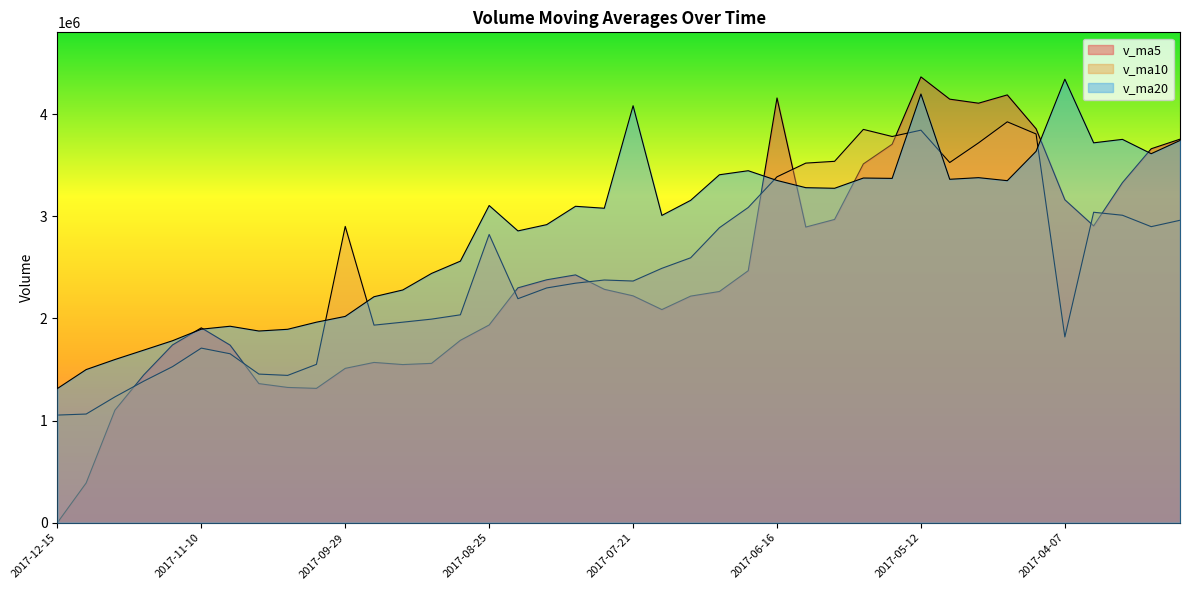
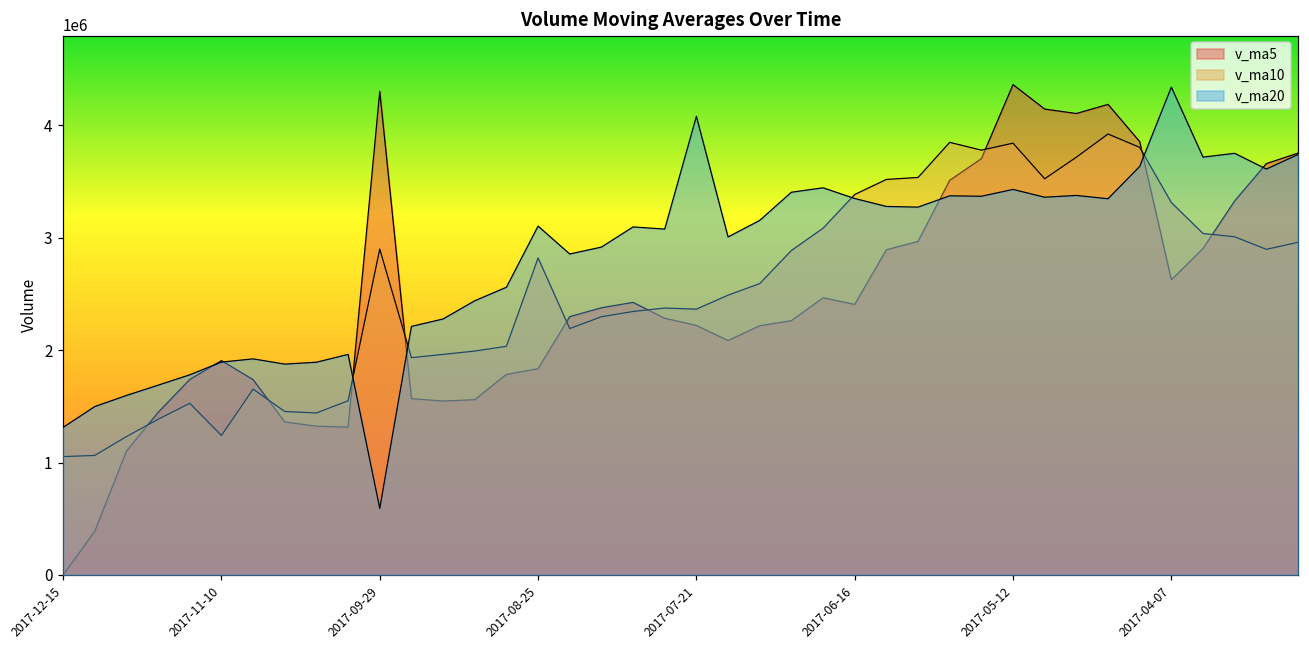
  {
    "v_ma5": {
      "2017-12-15": 0,
-     "2017-09-29": 1510000,
-     "2017-08-25": 1940000,
+     "2017-09-29": 4300000,
+     "2017-08-25": 1840000,
      "2017-07-21": 2220000,
-     "2017-06-16": 4160000,
+     "2017-06-16": 2410000,
      "2017-05-12": 4360000,
-     "2017-04-07": 3160000
+     "2017-04-07": 2630000
    },
    "v_ma10": {
      "2017-12-15": 1050000,
-     "2017-11-10": 1710000,
+     "2017-11-10": 1240000,
      "2017-09-29": 2900000,
      "2017-08-25": 2820000,
      "2017-07-21": 2370000,
      "2017-06-16": 3390000,
      "2017-05-12": 3840000,
-     "2017-04-07": 1820000
+     "2017-04-07": 3310000
    },
    "v_ma20": {
      "2017-12-15": 1310000,
-     "2017-09-29": 2020000,
+     "2017-09-29": 590000,
      "2017-08-25": 3100000,
      "2017-07-21": 4080000,
      "2017-06-16": 3350000,
-     "2017-05-12": 4200000,
+     "2017-05-12": 3430000,
      "2017-04-07": 4340000
    }
  }
